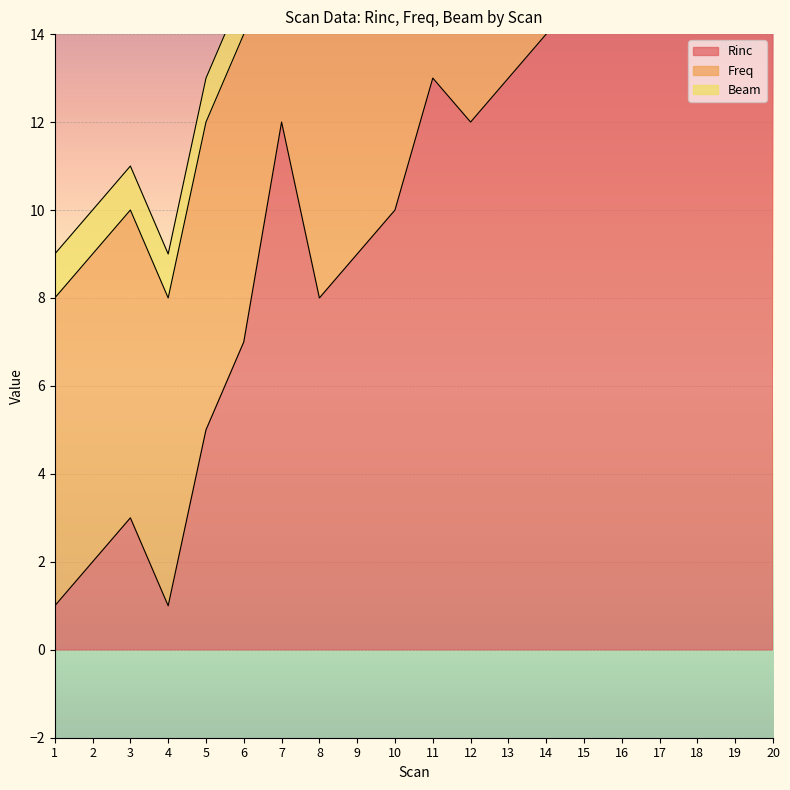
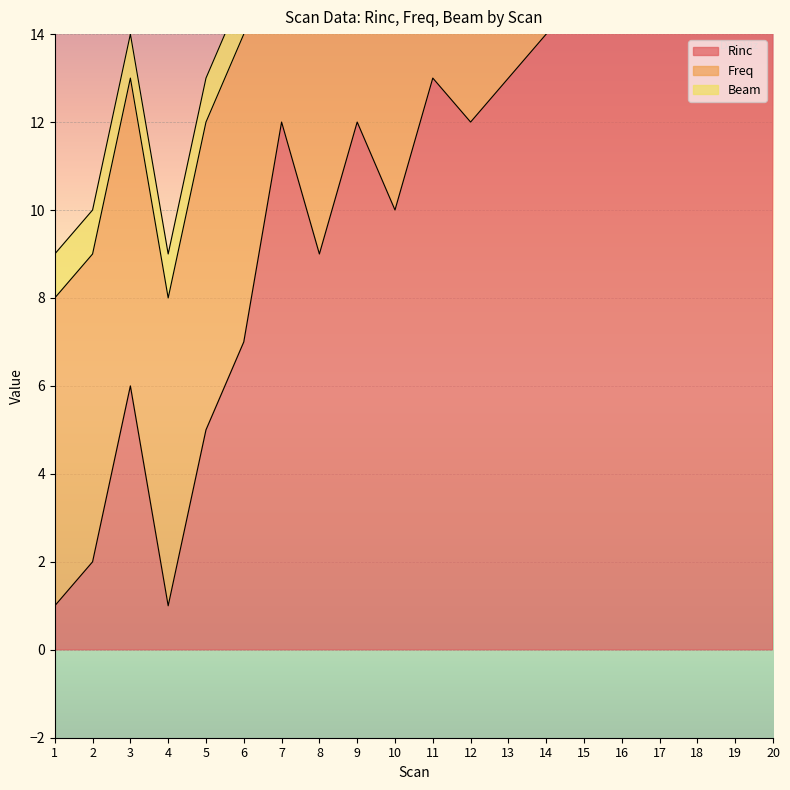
  {
    "Rinc": {
      "1": 1,
      "2": 2,
-     "3": 3,
+     "3": 6,
      "4": 1,
      "5": 5,
      "6": 7,
      "7": 12,
-     "8": 8,
-     "9": 9,
+     "8": 9,
+     "9": 12,
      "10": 10,
      "11": 13,
      "12": 12,
      "13": 13,
      "14": 14
    },
    "Freq": {
      "1": 7,
      "2": 7,
      "3": 7,
      "4": 7,
      "5": 7,
      "6": 7
    },
    "Beam": {
      "1": 1,
      "2": 1,
      "3": 1,
      "4": 1,
      "5": 1
    }
  }
